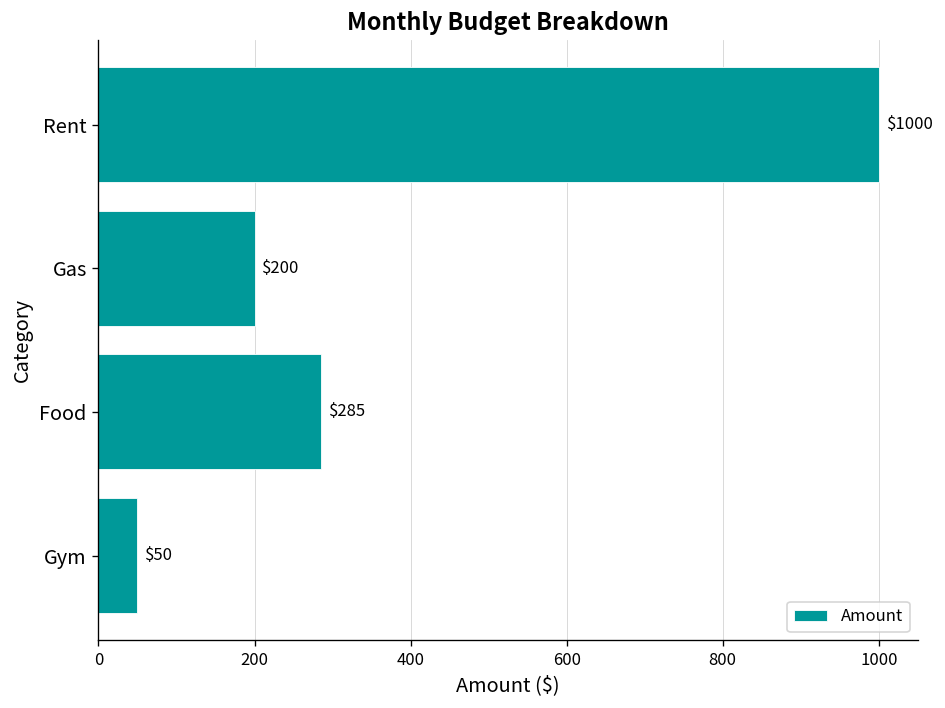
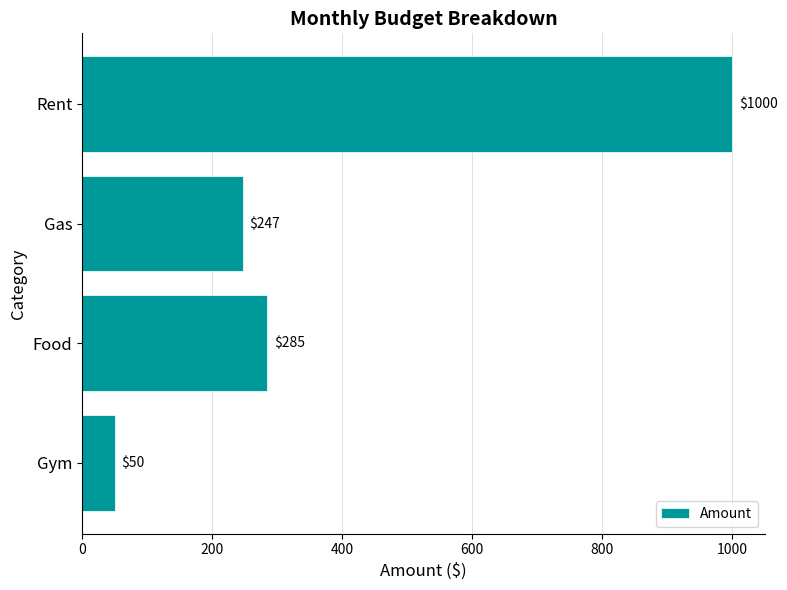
  {
    "Rent": "$1000",
-   "Gas": "$200",
+   "Gas": "$247",
    "Food": "$285",
    "Gym": "$50"
  }
